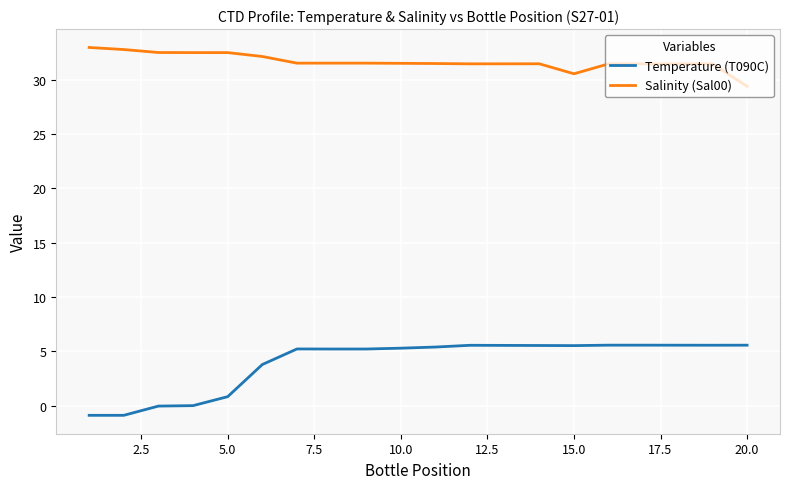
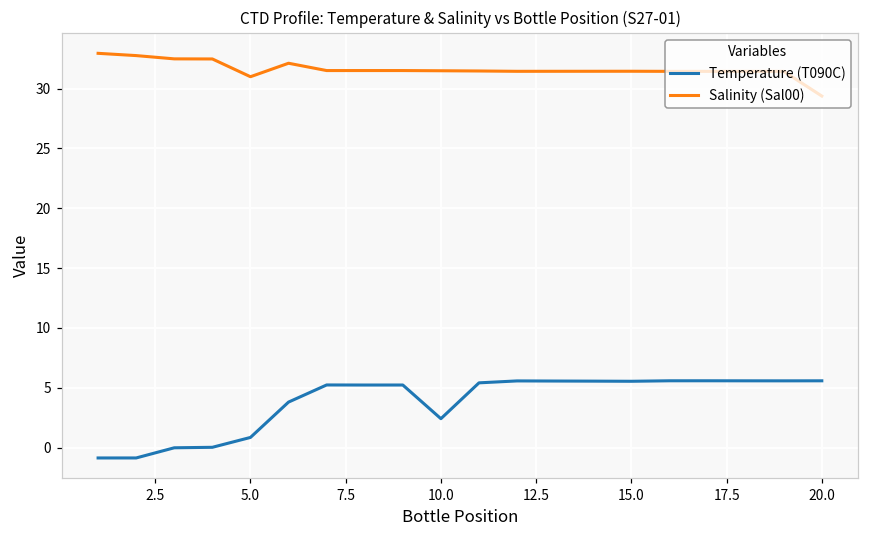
  {
    "Temperature (T090C)": {
      "5.0": 0.8,
-     "10.0": 5.3,
+     "10.0": 2.4,
      "15.0": 5.5,
      "20.0": 5.6
    },
    "Salinity (Sal00)": {
-     "5.0": 32.5,
+     "5.0": 31.0,
      "10.0": 31.5,
-     "15.0": 30.5
+     "15.0": 31.4
    }
  }
